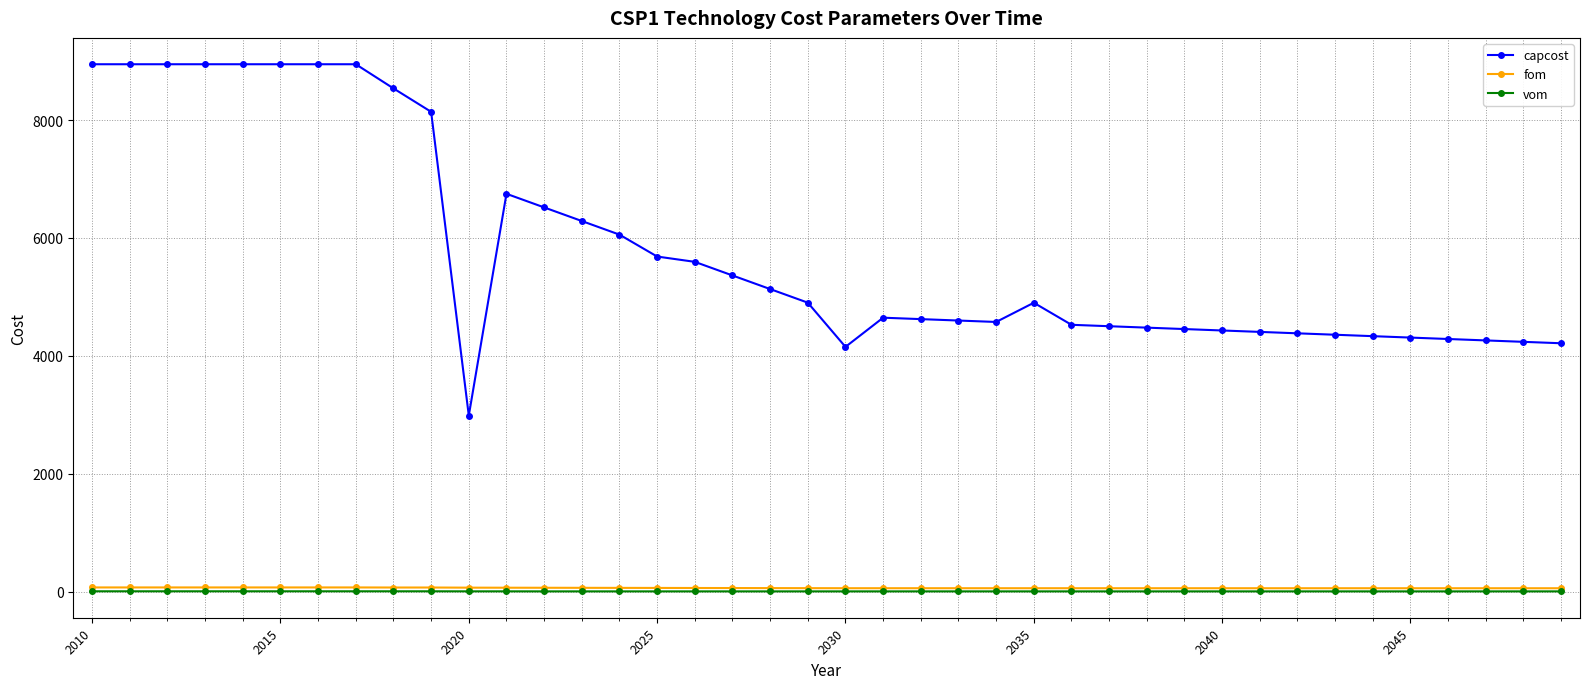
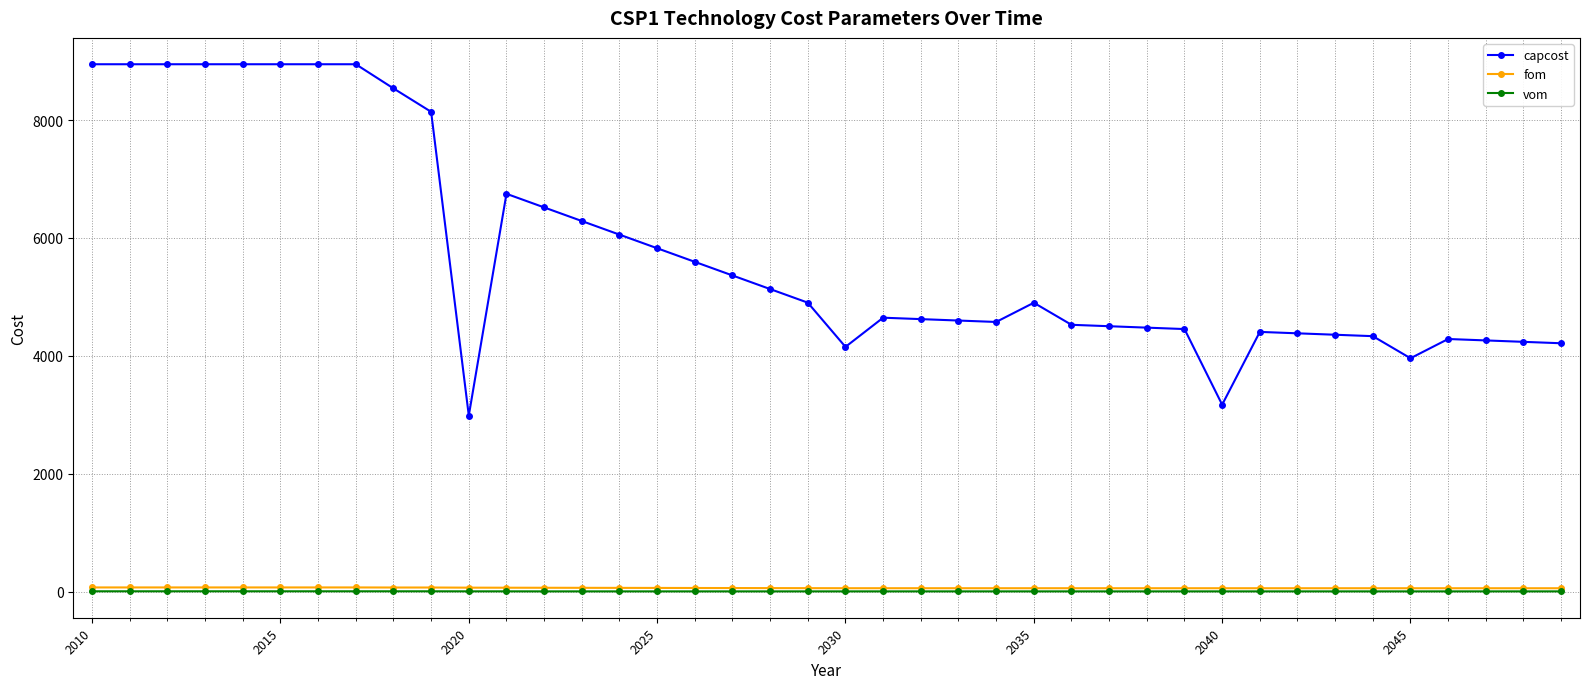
  {
    "capcost": {
      "2010": 8900,
      "2015": 8900,
      "2020": 3000,
-     "2025": 5700,
+     "2025": 5800,
      "2030": 4200,
      "2035": 4900,
-     "2040": 4400,
-     "2045": 4300
+     "2040": 3200,
+     "2045": 4000
    },
    "fom": {
      "2010": 100,
      "2015": 100,
      "2020": 100,
      "2025": 100,
      "2030": 100,
      "2035": 100,
      "2040": 100,
      "2045": 100
    },
    "vom": {
      "2010": 0,
      "2015": 0,
      "2020": 0,
      "2025": 0,
      "2030": 0,
      "2035": 0,
      "2040": 0,
      "2045": 0
    }
  }
